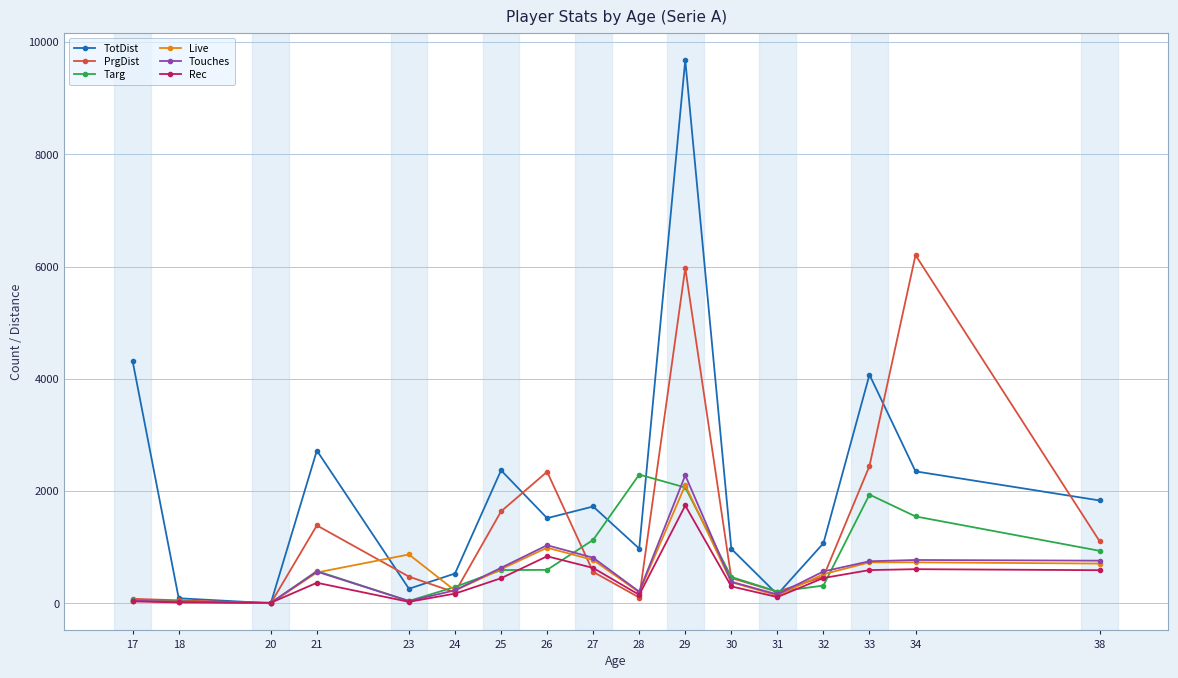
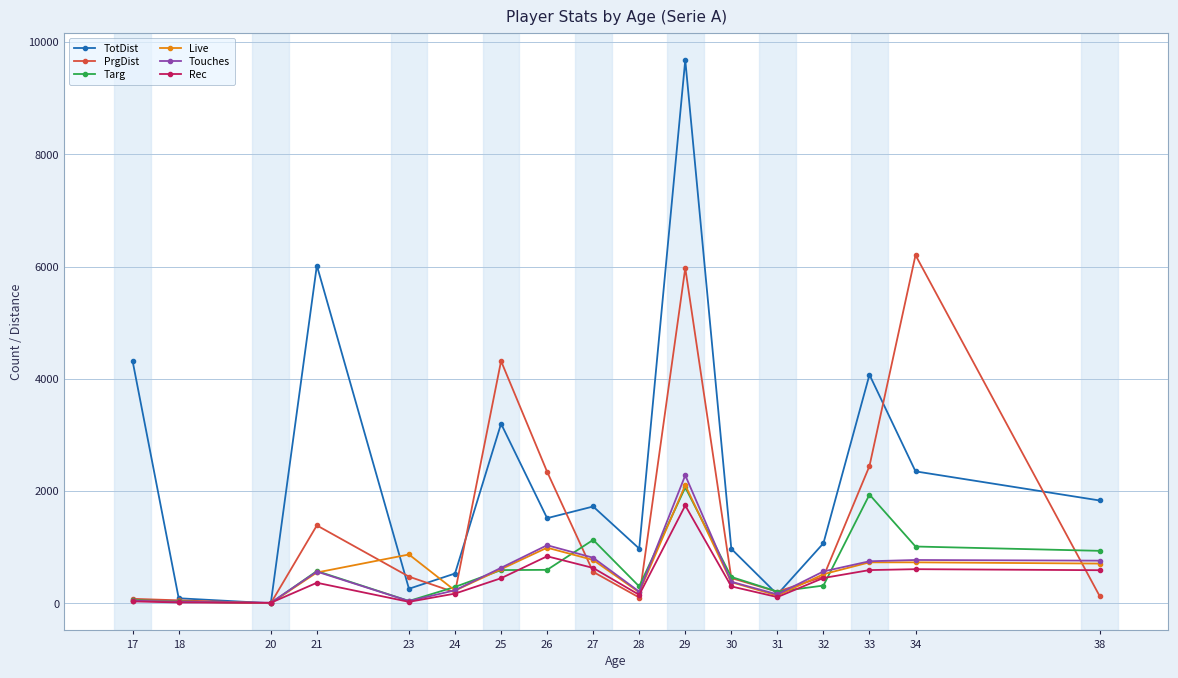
  {
    "TotDist": {
      "17": 4300,
-     "21": 2700,
+     "21": 6000,
      "23": 300,
      "24": 500,
-     "25": 2400,
+     "25": 3200,
      "26": 1500,
      "27": 1700,
      "28": 1000,
      "29": 9700,
      "30": 1000,
      "32": 1100,
      "33": 4100,
      "34": 2400,
      "38": 1800
    },
    "PrgDist": {
      "21": 1400,
      "23": 500,
-     "25": 1600,
+     "25": 4300,
      "26": 2300,
      "27": 600,
      "28": 100,
      "29": 6000,
      "33": 2400,
      "34": 6200,
-     "38": 1100
+     "38": 100
    },
    "Targ": {
      "24": 300,
      "26": 600,
      "27": 1100,
-     "28": 2300,
+     "28": 300,
      "32": 300,
      "33": 1900,
-     "34": 1500,
+     "34": 1000,
      "38": 900
    },
    "Live": {
      "23": 900,
      "38": 700
    },
    "Touches": {
      "29": 2300,
      "32": 600,
      "38": 800
    },
    "Rec": {
      "21": 400,
      "25": 400,
      "26": 800,
      "27": 600,
      "28": 200,
      "29": 1700,
      "30": 300,
      "33": 600,
      "34": 600,
      "38": 600
    }
  }
